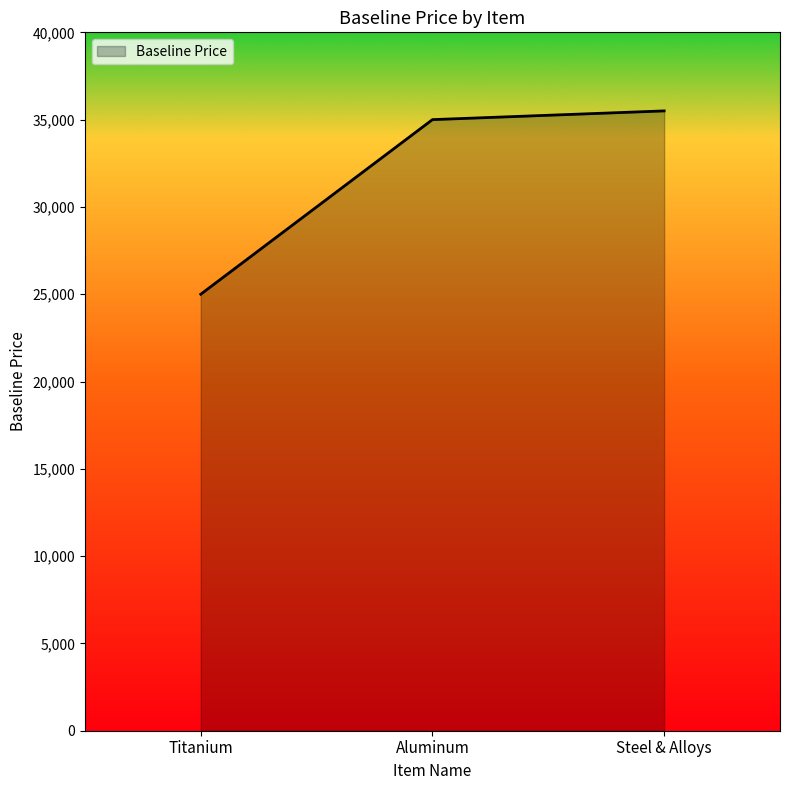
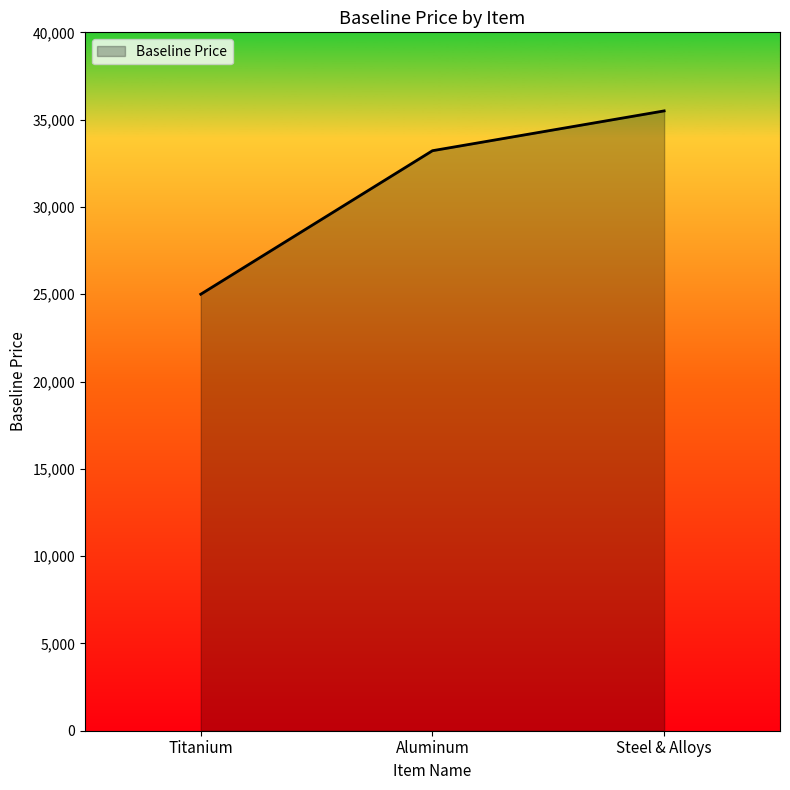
  {
    "Titanium": "25,000",
-   "Aluminum": "35,000",
+   "Aluminum": "33,200",
    "Steel & Alloys": "35,500"
  }
